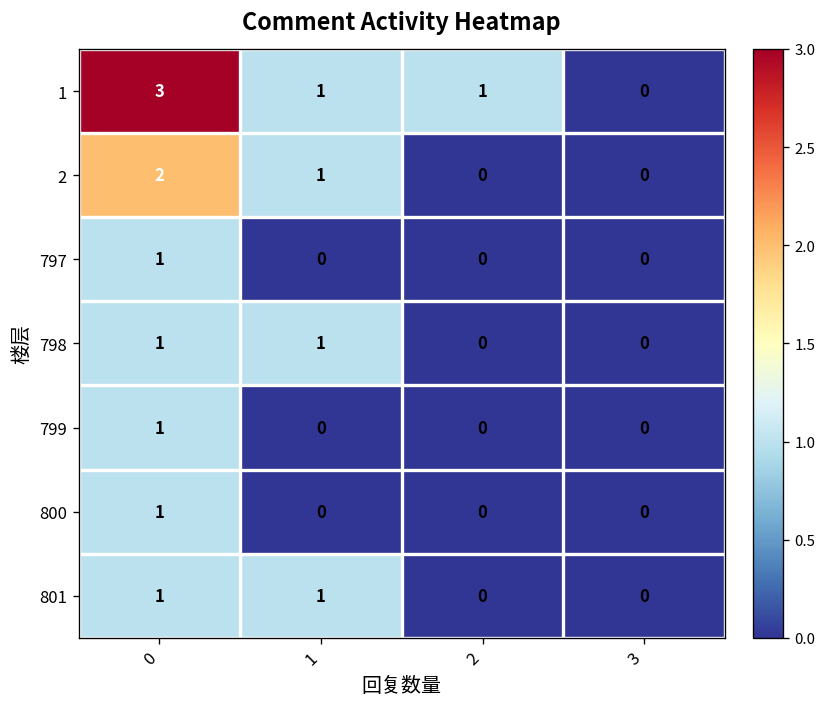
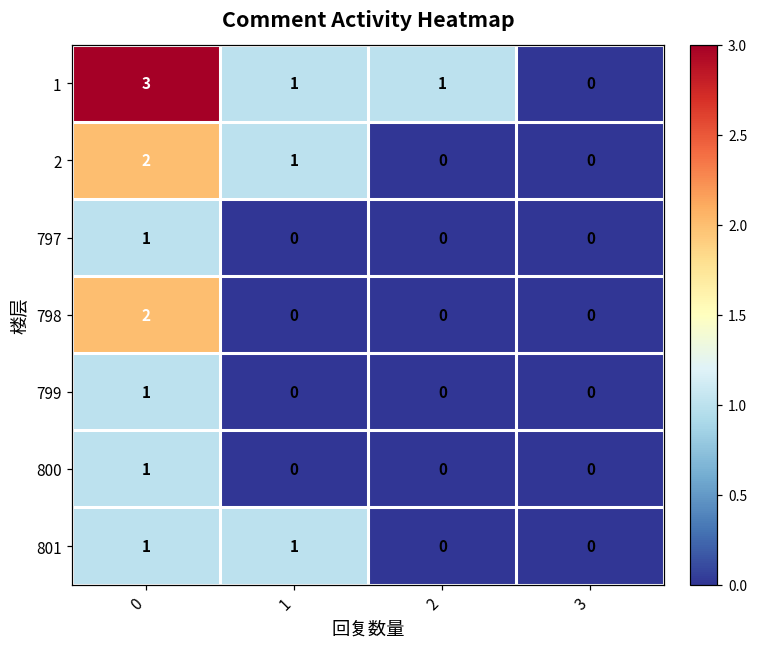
  {
    "1": {
      "0": 3,
      "1": 1,
      "2": 1,
      "3": 0
    },
    "2": {
      "0": 2,
      "1": 1,
      "2": 0,
      "3": 0
    },
    "797": {
      "0": 1,
      "1": 0,
      "2": 0,
      "3": 0
    },
    "798": {
-     "0": 1,
-     "1": 1,
+     "0": 2,
+     "1": 0,
      "2": 0,
      "3": 0
    },
    "799": {
      "0": 1,
      "1": 0,
      "2": 0,
      "3": 0
    },
    "800": {
      "0": 1,
      "1": 0,
      "2": 0,
      "3": 0
    },
    "801": {
      "0": 1,
      "1": 1,
      "2": 0,
      "3": 0
    }
  }
